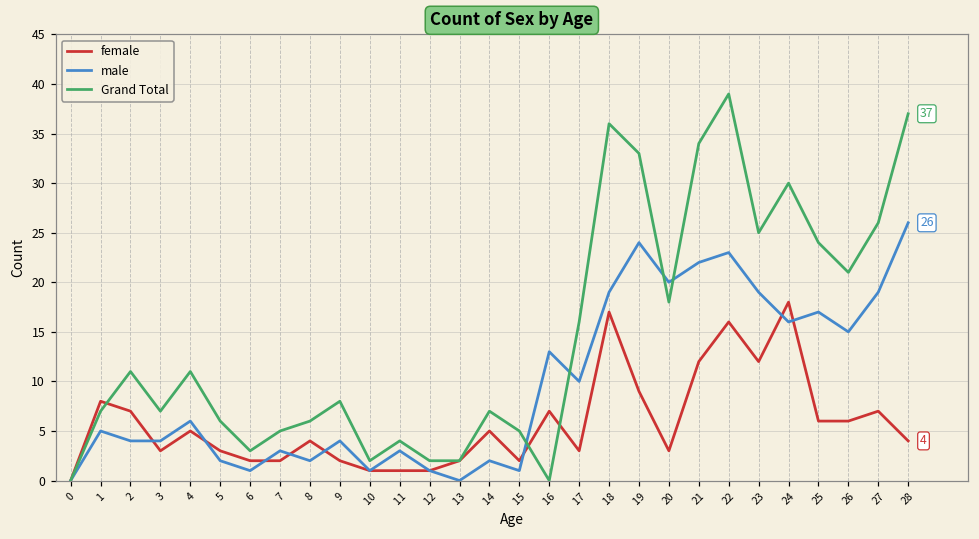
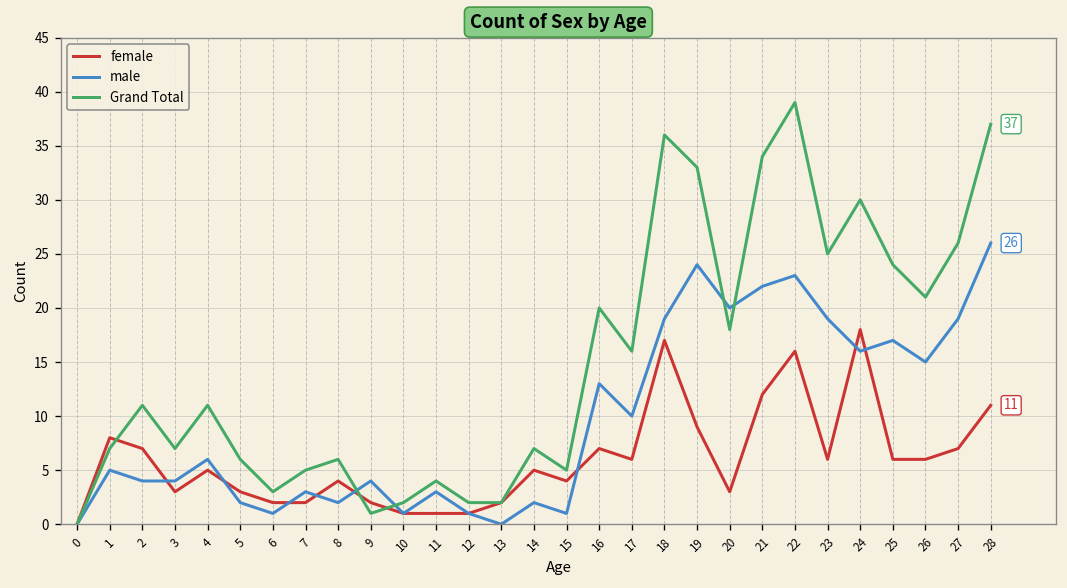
  {
    "female": {
-     "15": 2,
-     "17": 3,
-     "23": 12,
-     "28": 4
+     "15": 4,
+     "17": 6,
+     "23": 6,
+     "28": 11
    },
    "male": {
      "1": 5,
      "2": 4,
      "3": 4,
      "4": 6,
      "5": 2,
      "6": 1,
      "7": 3,
      "8": 2,
      "9": 4,
      "11": 3,
      "13": 0,
      "14": 2,
      "15": 1,
      "16": 13,
      "17": 10,
      "18": 19,
      "19": 24,
      "20": 20,
      "21": 22,
      "22": 23,
      "23": 19,
      "24": 16,
      "25": 17,
      "26": 15,
      "27": 19
    },
    "Grand Total": {
      "1": 7,
      "2": 11,
      "3": 7,
      "4": 11,
      "5": 6,
      "6": 3,
      "7": 5,
      "8": 6,
-     "9": 8,
+     "9": 1,
      "10": 2,
      "11": 4,
      "12": 2,
      "14": 7,
      "15": 5,
-     "16": 0,
+     "16": 20,
      "17": 16,
      "18": 36,
      "19": 33,
      "20": 18,
      "21": 34,
      "22": 39,
      "23": 25,
      "24": 30,
      "25": 24,
      "26": 21,
      "27": 26
    }
  }
